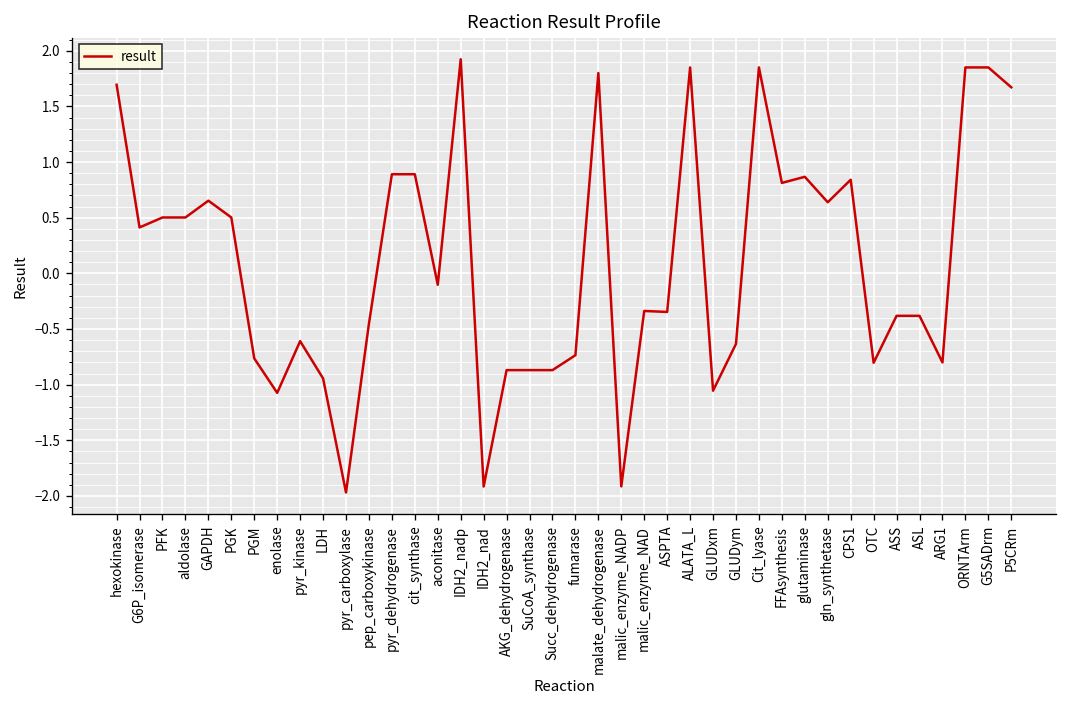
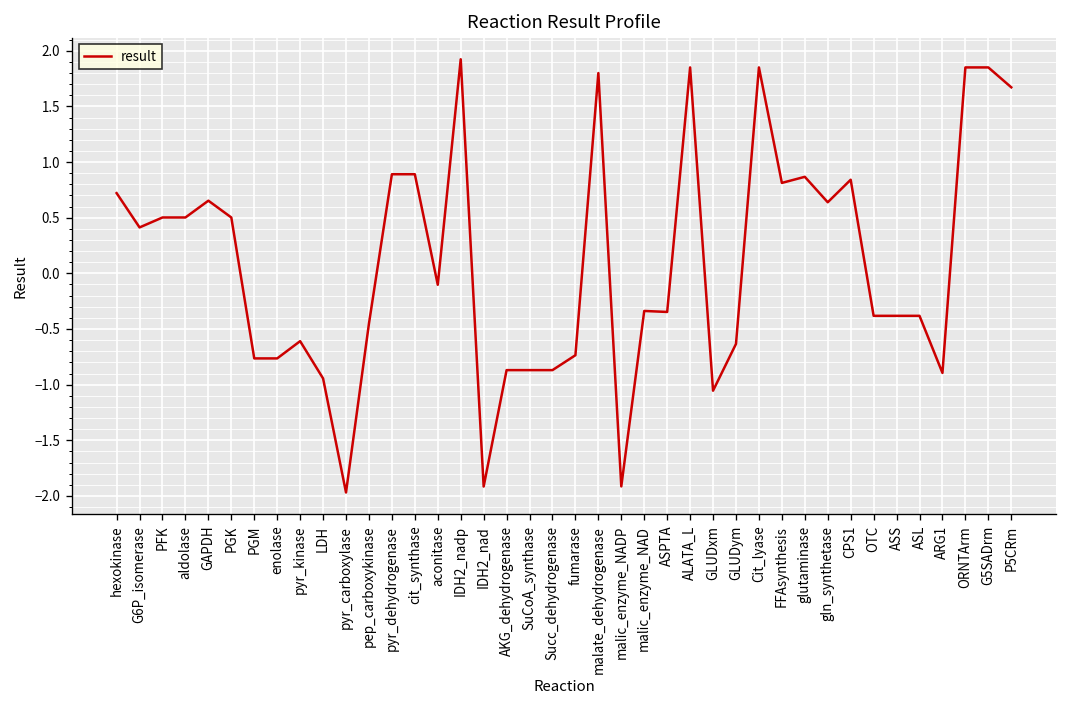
  {
-   "hexokinase": 1.7,
+   "hexokinase": 0.7,
    "G6P_isomerase": 0.4,
    "PFK": 0.5,
    "aldolase": 0.5,
    "GAPDH": 0.7,
    "PGK": 0.5,
    "PGM": -0.8,
-   "enolase": -1.1,
+   "enolase": -0.8,
    "pyr_kinase": -0.6,
    "LDH": -0.9,
    "pyr_carboxylase": -2.0,
    "pep_carboxykinase": -0.5,
    "pyr_dehydrogenase": 0.9,
    "cit_synthase": 0.9,
    "aconitase": -0.1,
    "IDH2_nadp": 1.9,
    "IDH2_nad": -1.9,
    "AKG_dehydrogenase": -0.9,
    "SuCoA_synthase": -0.9,
    "Succ_dehydrogenase": -0.9,
    "fumarase": -0.7,
    "malate_dehydrogenase": 1.8,
    "malic_enzyme_NADP": -1.9,
    "malic_enzyme_NAD": -0.3,
    "ASPTA": -0.3,
    "ALATA_L": 1.8,
    "GLUDxm": -1.1,
    "GLUDym": -0.6,
    "Cit_lyase": 1.8,
    "FFAsynthesis": 0.8,
    "glutaminase": 0.9,
    "gln_synthetase": 0.6,
    "CPS1": 0.8,
-   "OTC": -0.8,
+   "OTC": -0.4,
    "ASS": -0.4,
    "ASL": -0.4,
-   "ARG1": -0.8,
+   "ARG1": -0.9,
    "ORNTArm": 1.8,
    "G5SADrm": 1.8,
    "P5CRm": 1.7
  }
